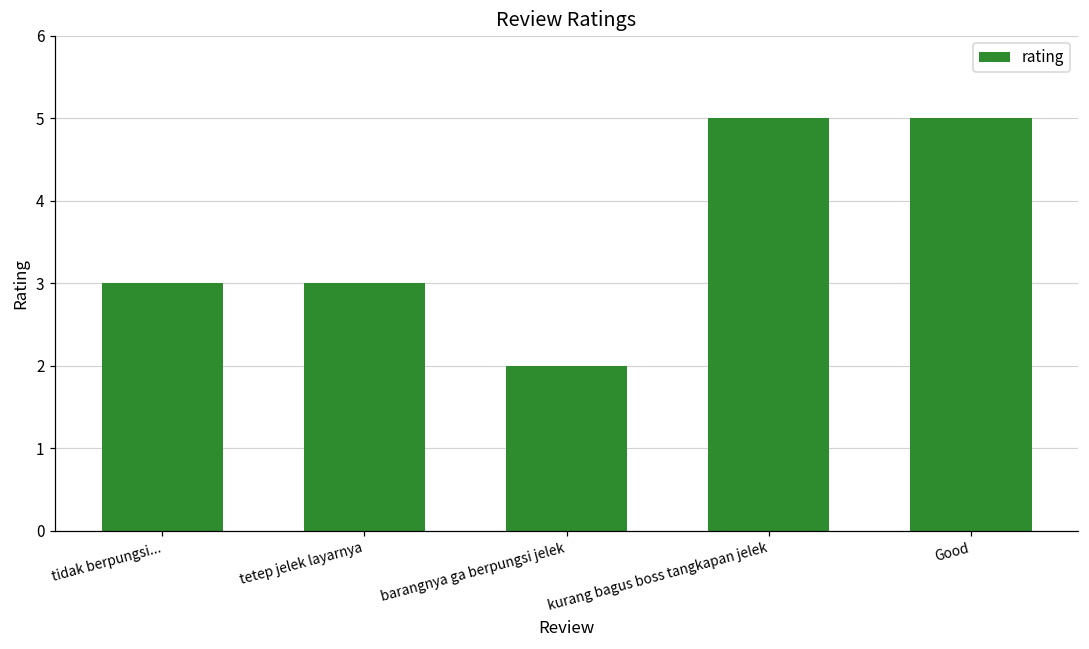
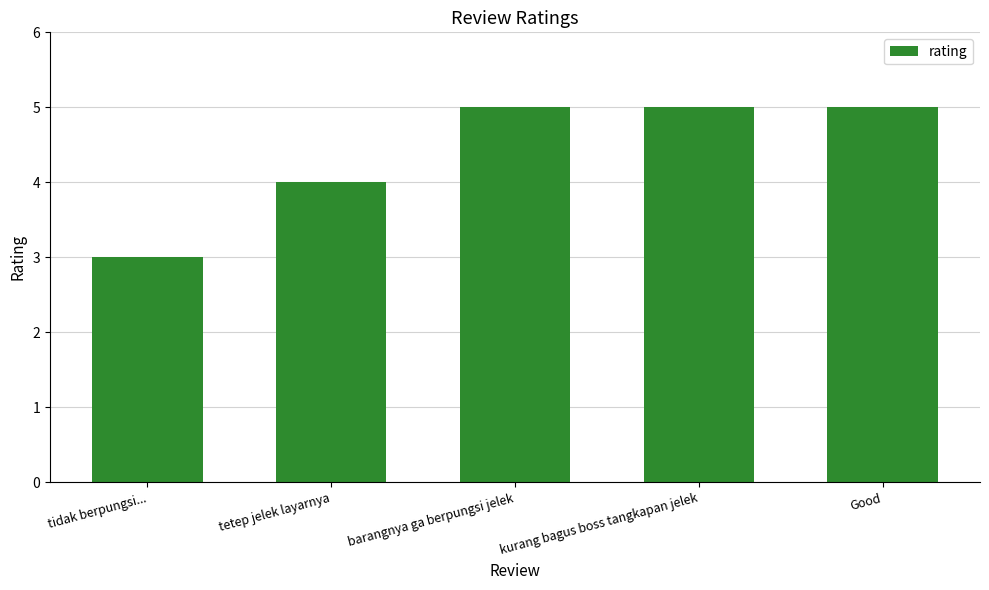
  {
    "tidak berpungsi...": 3,
-   "tetep jelek layarnya": 3,
-   "barangnya ga berpungsi jelek": 2,
+   "tetep jelek layarnya": 4,
+   "barangnya ga berpungsi jelek": 5,
    "kurang bagus boss tangkapan jelek": 5,
    "Good": 5
  }
